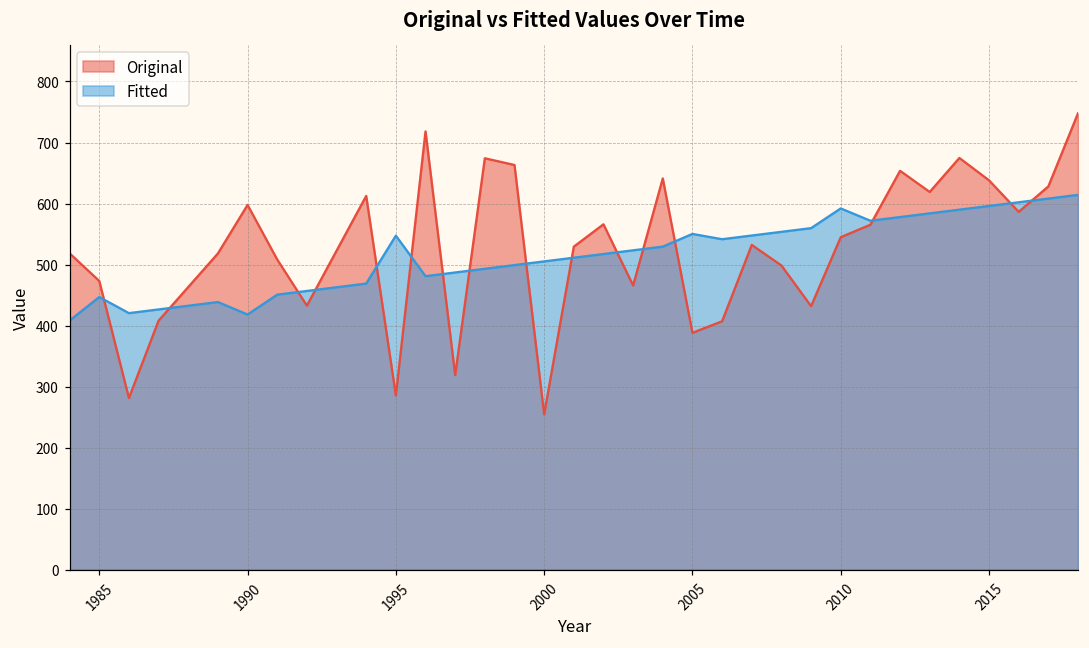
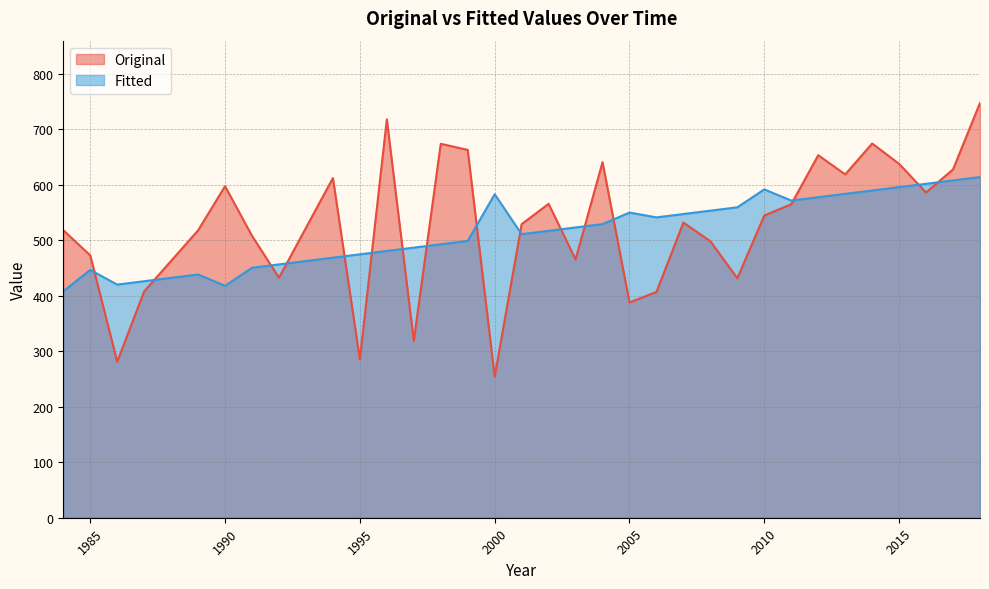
  {
    "Original": {
      "1985": 470,
      "1990": 600,
      "1995": 290,
      "2000": 250,
      "2005": 390,
      "2010": 540,
      "2015": 640
    },
    "Fitted": {
      "1985": 450,
      "1990": 420,
-     "1995": 550,
-     "2000": 510,
+     "1995": 470,
+     "2000": 580,
      "2005": 550,
      "2010": 590,
      "2015": 600
    }
  }
